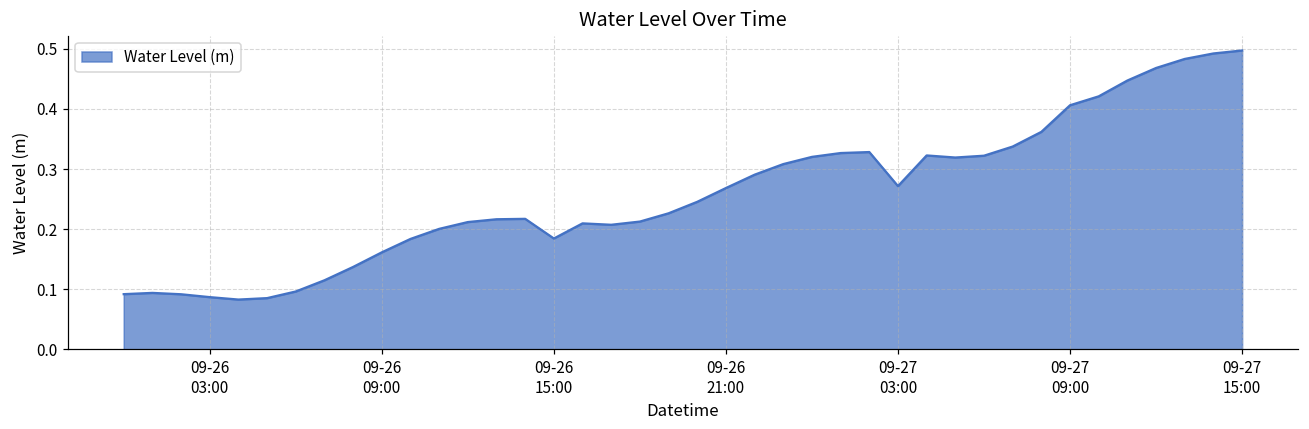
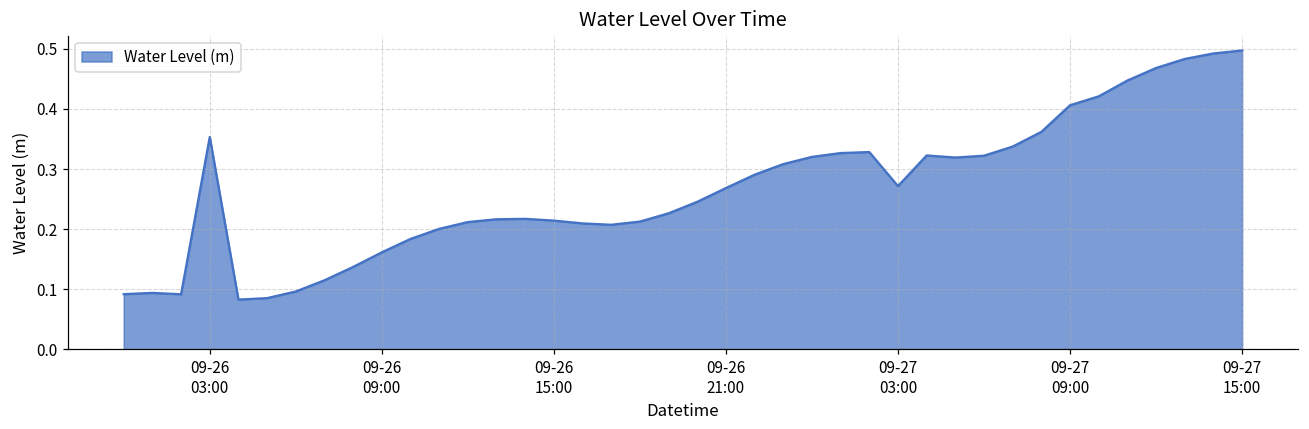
  {
-   "09-26 03:00": 0.09,
+   "09-26 03:00": 0.35,
    "09-26 09:00": 0.16,
-   "09-26 15:00": 0.18,
+   "09-26 15:00": 0.21,
    "09-26 21:00": 0.27,
    "09-27 03:00": 0.27,
    "09-27 09:00": 0.41,
    "09-27 15:00": 0.50
  }
